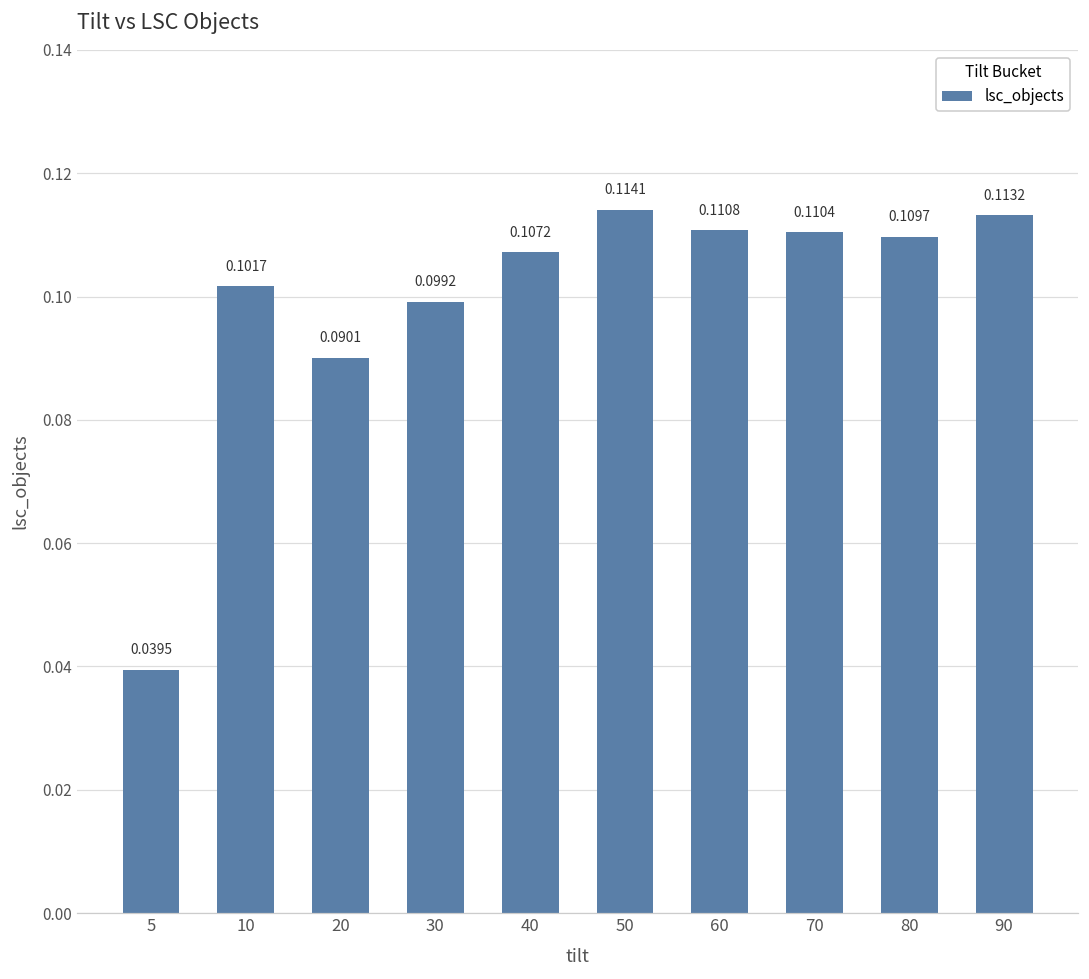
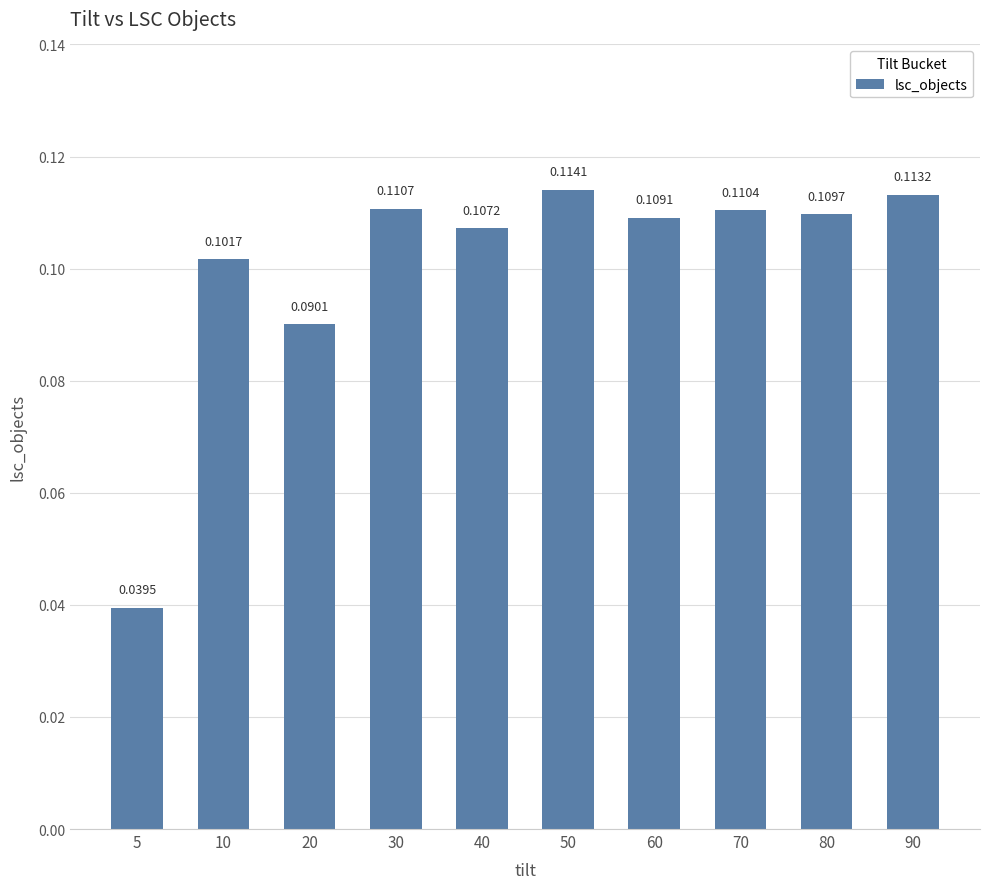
  {
    "5": 0.0395,
    "10": 0.1017,
    "20": 0.0901,
-   "30": 0.0992,
+   "30": 0.1107,
    "40": 0.1072,
    "50": 0.1141,
-   "60": 0.1108,
+   "60": 0.1091,
    "70": 0.1104,
    "80": 0.1097,
    "90": 0.1132
  }
